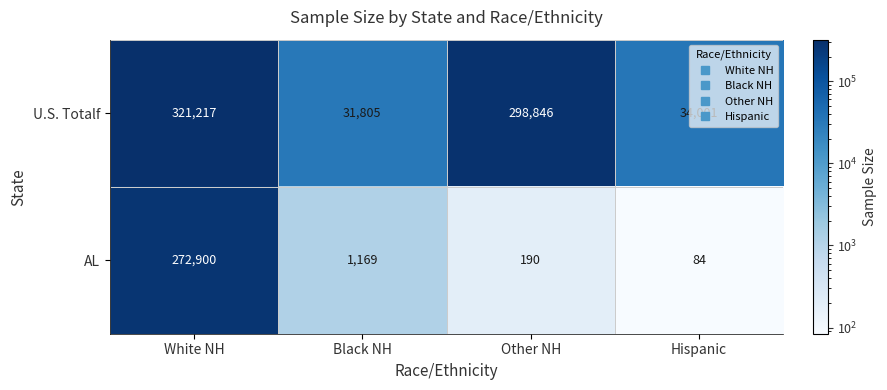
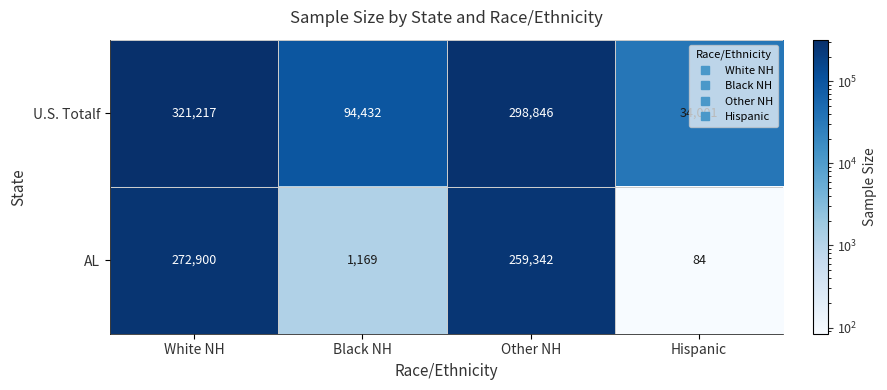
  {
    "U.S. Totalf": {
      "White NH": "321,217",
-     "Black NH": "31,805",
+     "Black NH": "94,432",
      "Other NH": "298,846"
    },
    "AL": {
      "White NH": "272,900",
      "Black NH": "1,169",
-     "Other NH": "190",
+     "Other NH": "259,342",
      "Hispanic": "84"
    }
  }
